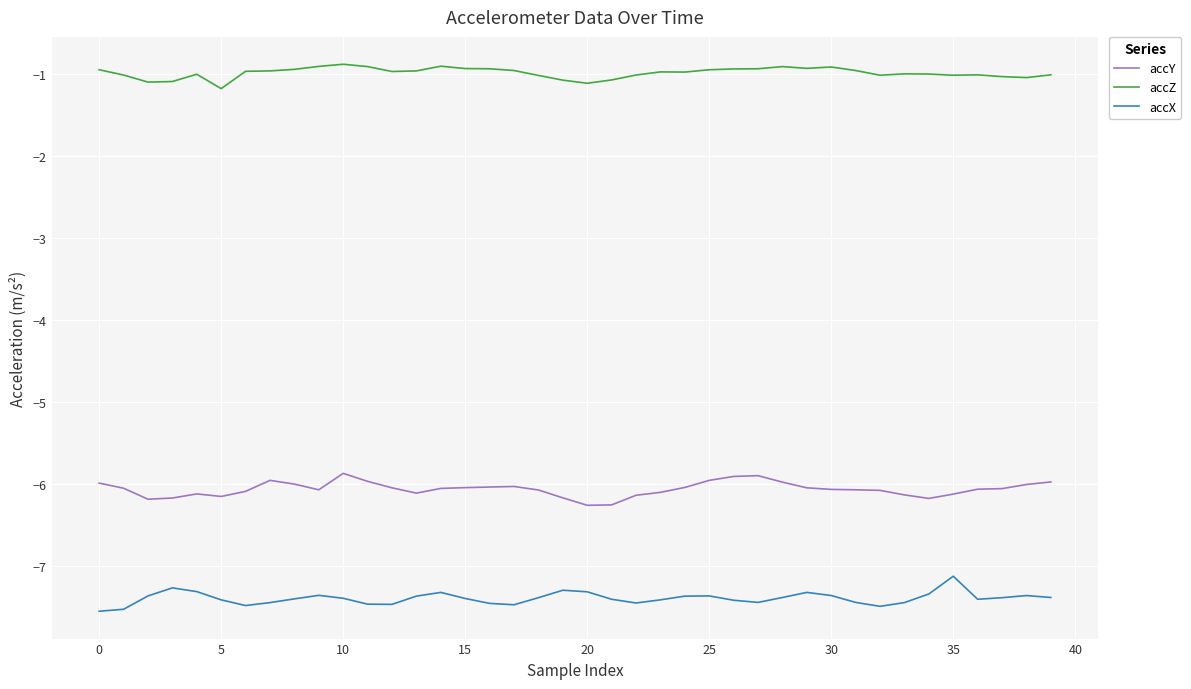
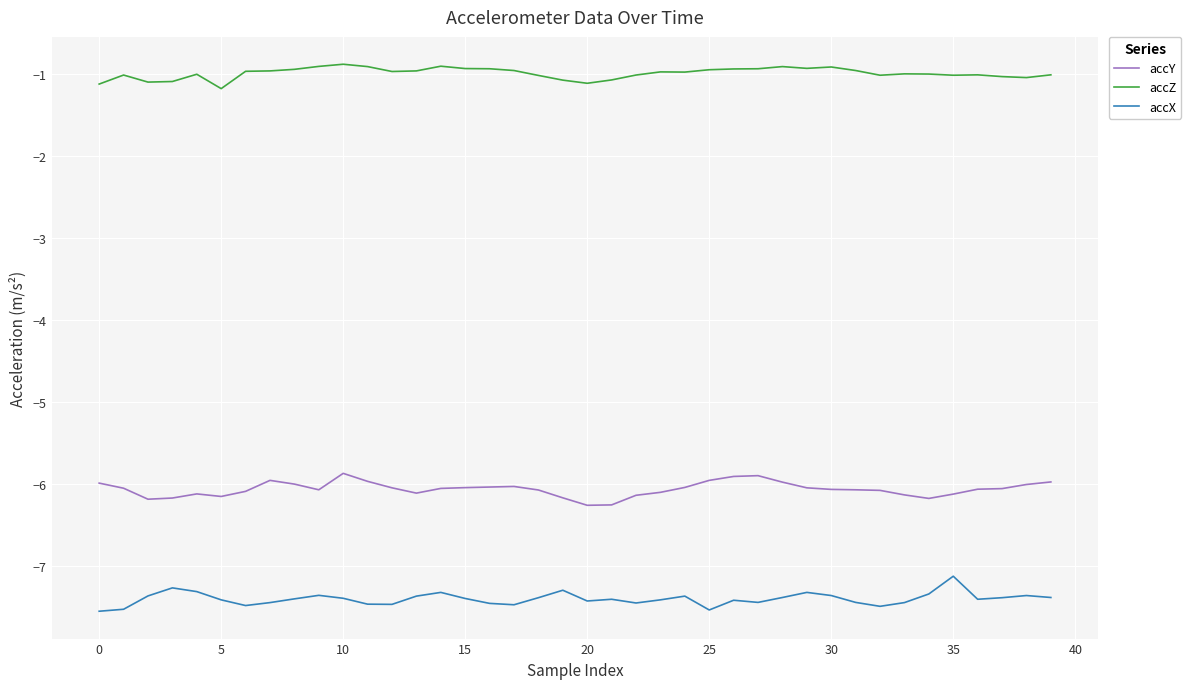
  {
    "accY": {
      "0": -6.0,
      "5": -6.2,
      "10": -5.9,
      "15": -6.0,
      "20": -6.3,
      "25": -6.0,
      "30": -6.1,
      "35": -6.1
    },
    "accZ": {
-     "0": -0.9,
+     "0": -1.1,
      "5": -1.2,
      "10": -0.9,
      "15": -0.9,
      "20": -1.1,
      "25": -0.9,
      "30": -0.9,
      "35": -1.0
    },
    "accX": {
      "0": -7.6,
      "5": -7.4,
      "10": -7.4,
      "15": -7.4,
-     "20": -7.3,
-     "25": -7.4,
+     "20": -7.4,
+     "25": -7.5,
      "30": -7.4,
      "35": -7.1
    }
  }
